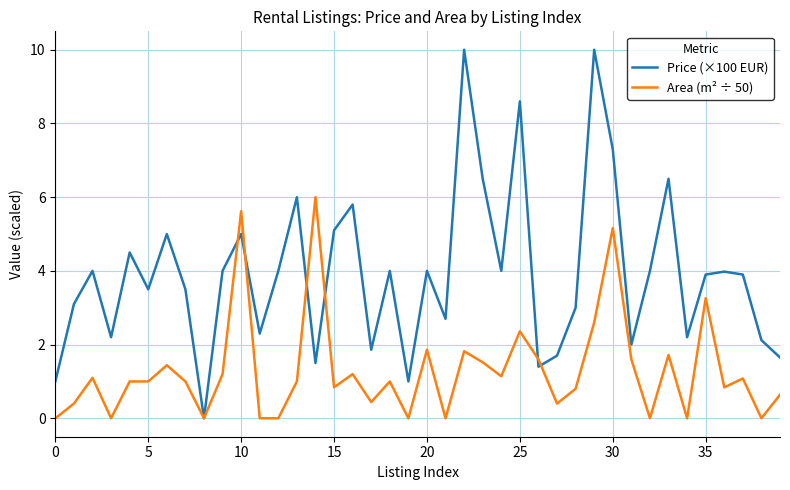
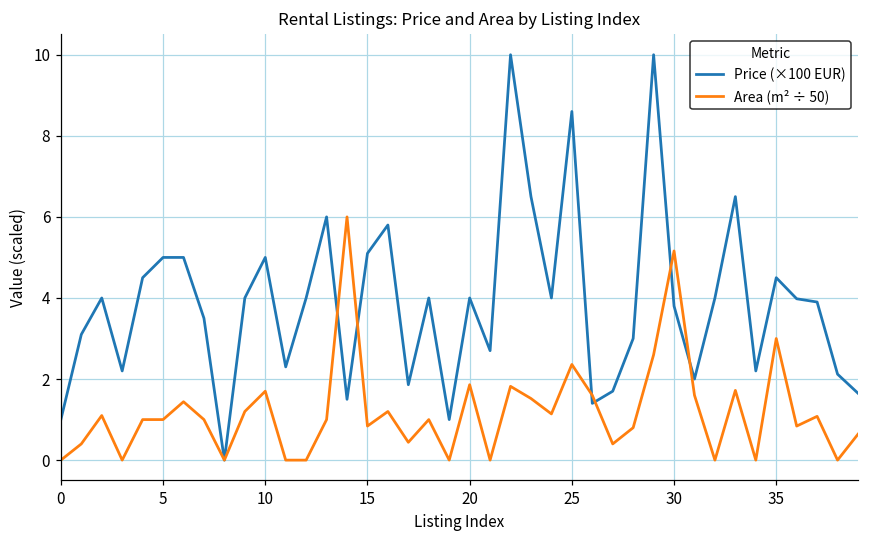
  {
    "Price (×100 EUR)": {
      "0": 1.0,
-     "5": 3.5,
+     "5": 5.0,
      "10": 5.0,
      "15": 5.1,
      "20": 4.0,
      "25": 8.6,
-     "30": 7.3,
-     "35": 3.9
+     "30": 3.8,
+     "35": 4.5
    },
    "Area (m² ÷ 50)": {
      "0": 0.0,
      "5": 1.0,
-     "10": 5.6,
+     "10": 1.7,
      "15": 0.8,
      "20": 1.9,
      "25": 2.4,
      "30": 5.2,
-     "35": 3.3
+     "35": 3.0
    }
  }
